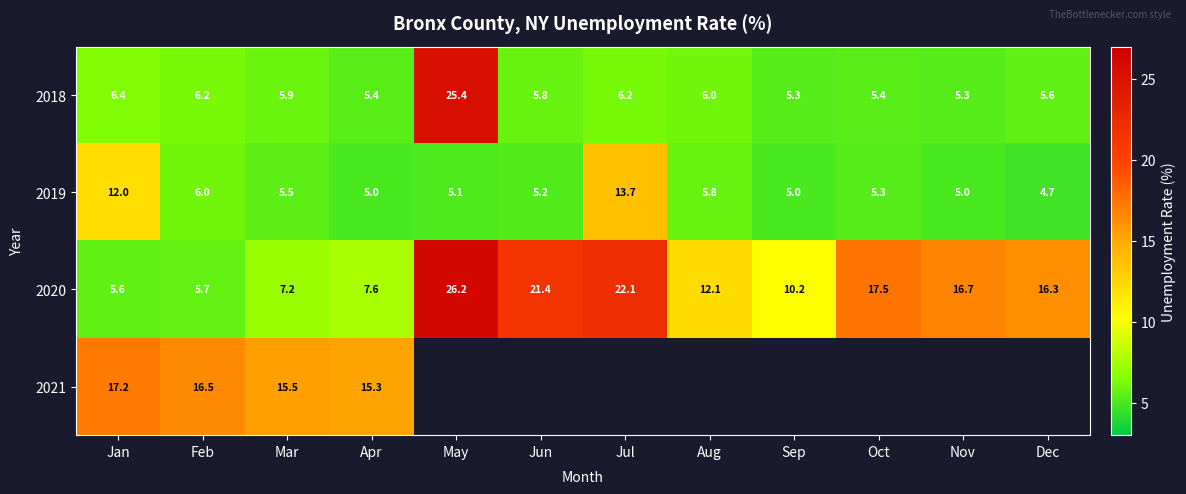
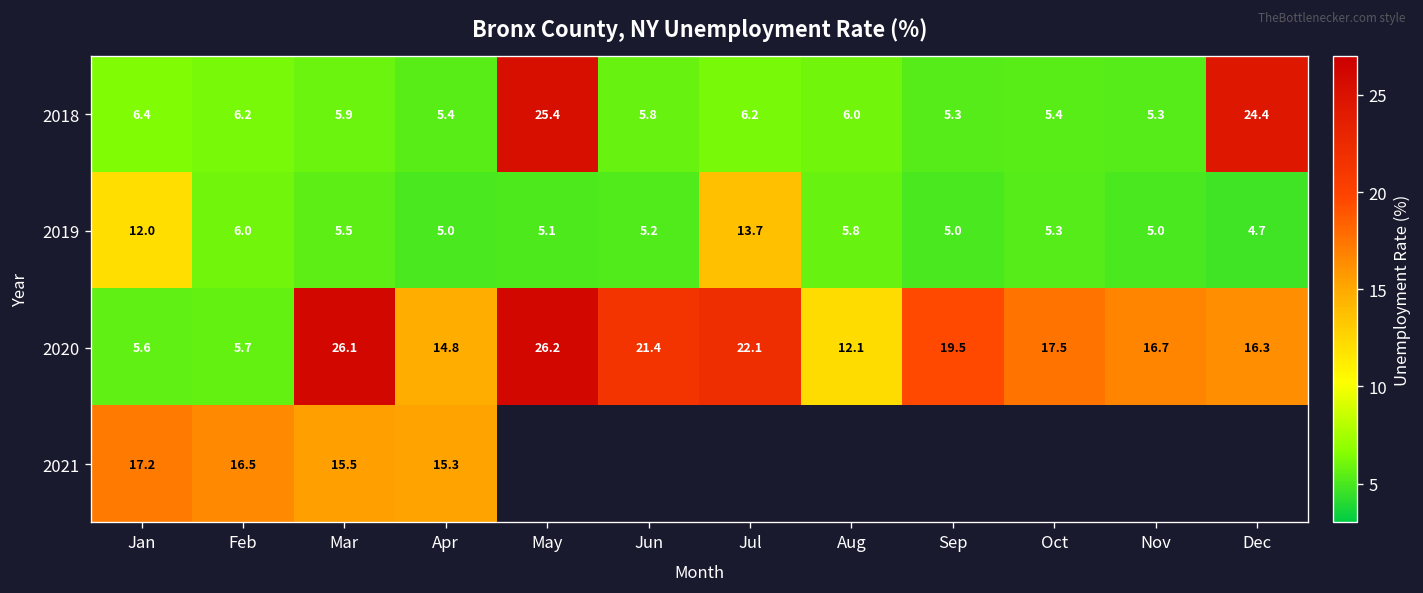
  {
    "2018": {
      "Jan": 6.4,
      "Feb": 6.2,
      "Mar": 5.9,
      "Apr": 5.4,
      "May": 25.4,
      "Jun": 5.8,
      "Jul": 6.2,
      "Aug": 6.0,
      "Sep": 5.3,
      "Oct": 5.4,
      "Nov": 5.3,
-     "Dec": 5.6
+     "Dec": 24.4
    },
    "2019": {
      "Jan": 12.0,
      "Feb": 6.0,
      "Mar": 5.5,
      "Apr": 5.0,
      "May": 5.1,
      "Jun": 5.2,
      "Jul": 13.7,
      "Aug": 5.8,
      "Sep": 5.0,
      "Oct": 5.3,
      "Nov": 5.0,
      "Dec": 4.7
    },
    "2020": {
      "Jan": 5.6,
      "Feb": 5.7,
-     "Mar": 7.2,
-     "Apr": 7.6,
+     "Mar": 26.1,
+     "Apr": 14.8,
      "May": 26.2,
      "Jun": 21.4,
      "Jul": 22.1,
      "Aug": 12.1,
-     "Sep": 10.2,
+     "Sep": 19.5,
      "Oct": 17.5,
      "Nov": 16.7,
      "Dec": 16.3
    },
    "2021": {
      "Jan": 17.2,
      "Feb": 16.5,
      "Mar": 15.5,
      "Apr": 15.3
    }
  }
